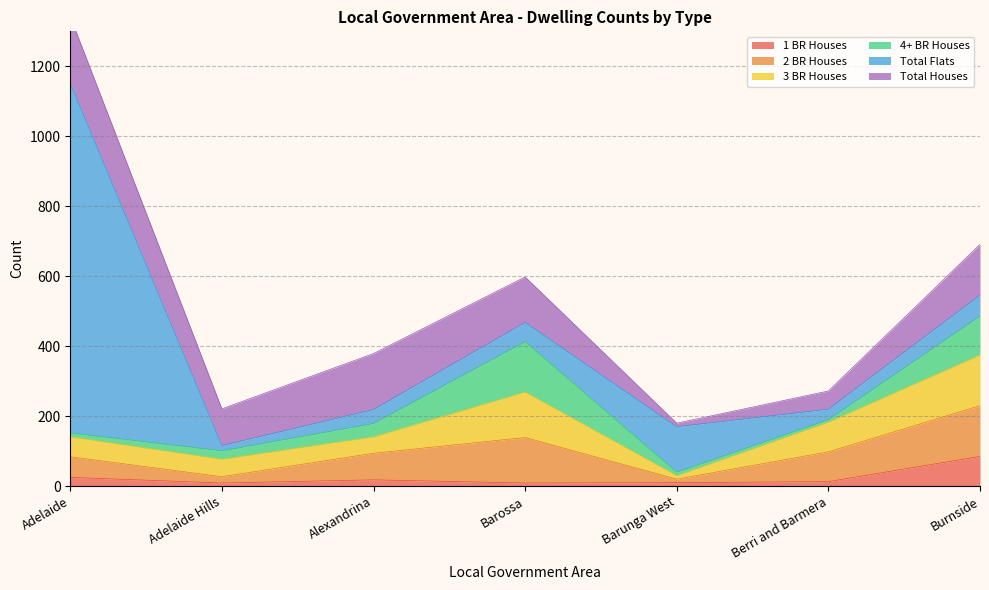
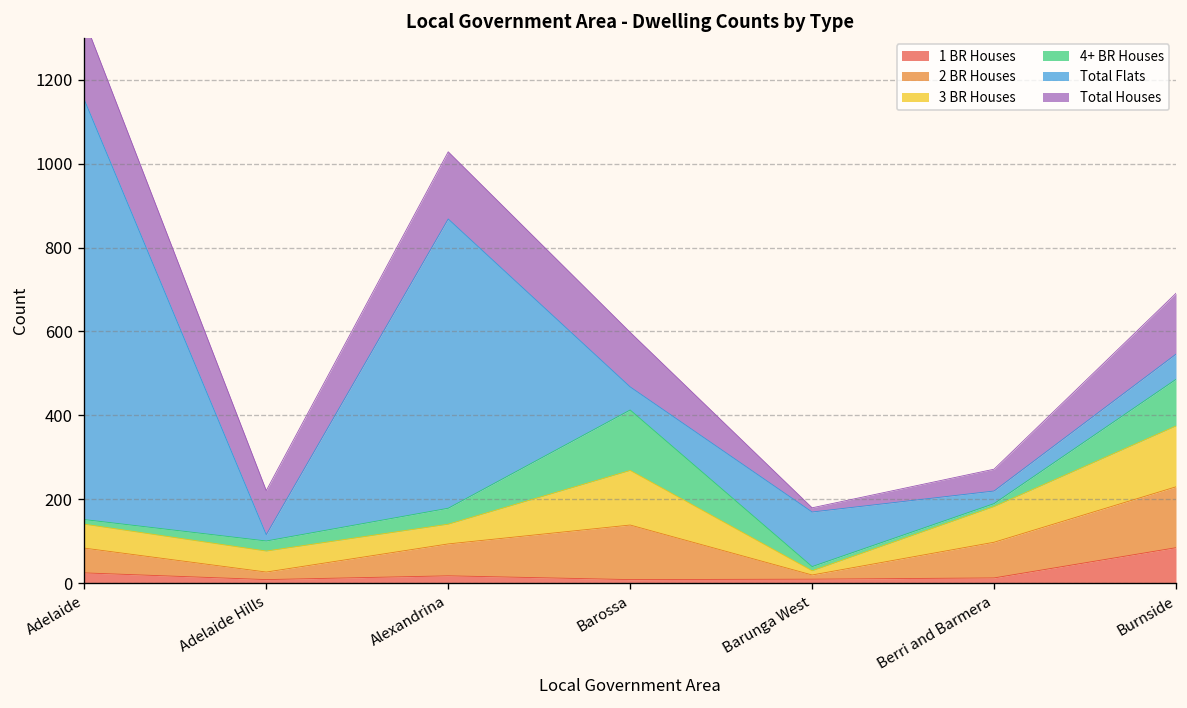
  {
    "3 BR Houses": {
      "Adelaide": 60,
      "Adelaide Hills": 50,
      "Alexandrina": 50,
      "Barossa": 130,
      "Barunga West": 10,
      "Burnside": 150
    },
    "4+ BR Houses": {
      "Adelaide": 10,
      "Adelaide Hills": 20,
      "Alexandrina": 40,
      "Barossa": 140,
      "Barunga West": 10,
      "Burnside": 110
    },
    "Total Flats": {
      "Adelaide": 1000,
      "Adelaide Hills": 20,
-     "Alexandrina": 40,
+     "Alexandrina": 690,
      "Barossa": 60,
      "Barunga West": 130,
      "Berri and Barmera": 30,
      "Burnside": 60
    },
    "Total Houses": {
      "Adelaide Hills": 110,
      "Alexandrina": 160,
      "Barossa": 130,
      "Barunga West": 10,
      "Berri and Barmera": 50,
      "Burnside": 150
    }
  }
